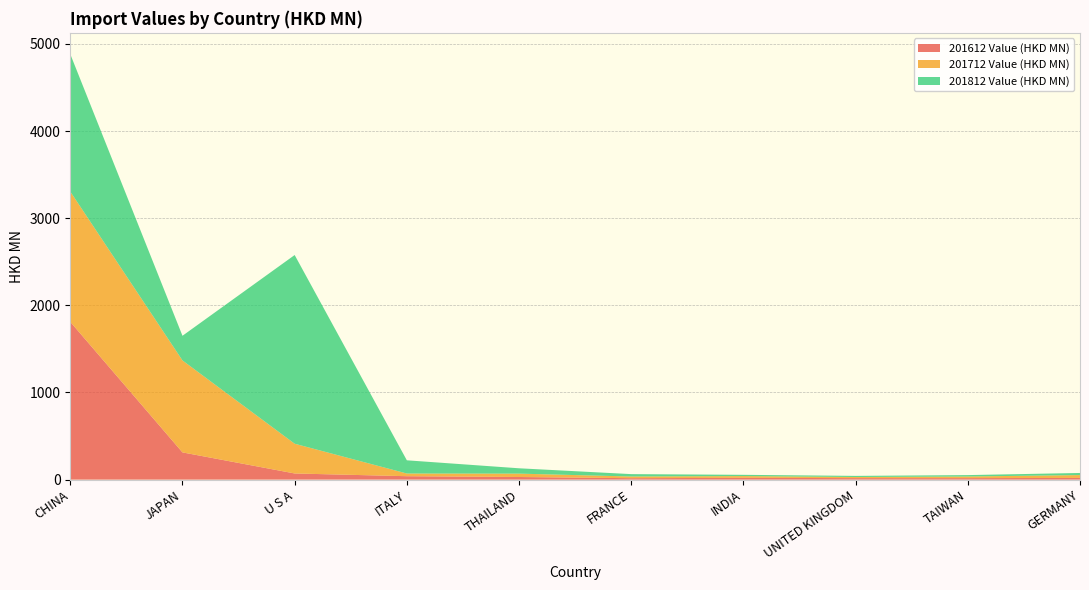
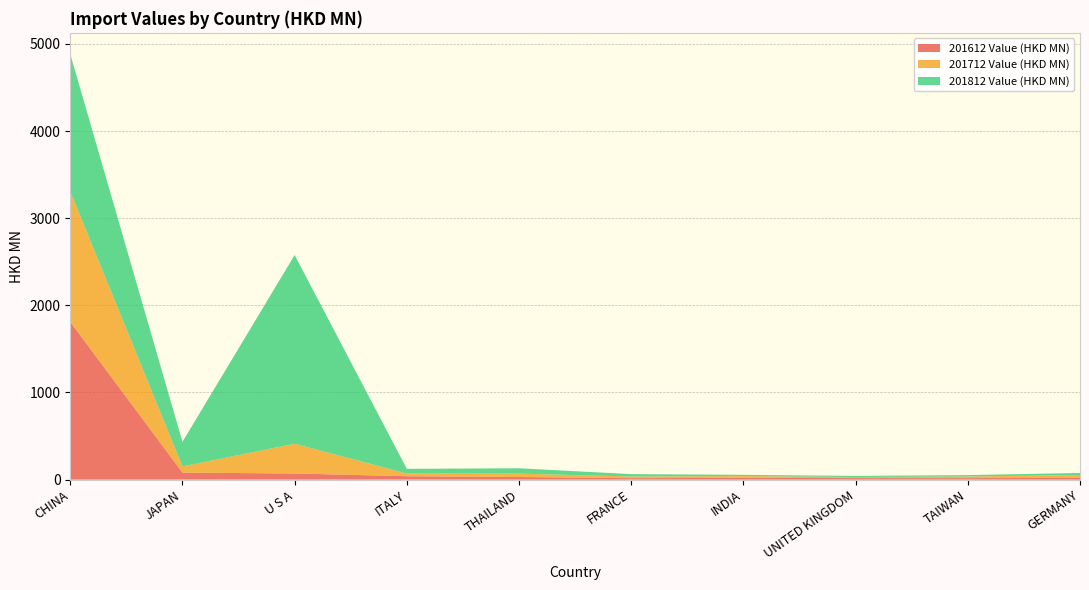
  {
    "201612 Value (HKD MN)": {
      "CHINA": 1800,
-     "JAPAN": 300,
+     "JAPAN": 100,
      "U S A": 100,
      "ITALY": 0,
      "THAILAND": 0
    },
    "201712 Value (HKD MN)": {
      "CHINA": 1500,
-     "JAPAN": 1100,
+     "JAPAN": 100,
      "U S A": 300,
      "ITALY": 0,
      "THAILAND": 0
    },
    "201812 Value (HKD MN)": {
      "CHINA": 1600,
      "JAPAN": 300,
      "U S A": 2200,
-     "ITALY": 200,
+     "ITALY": 100,
      "THAILAND": 100
    }
  }
